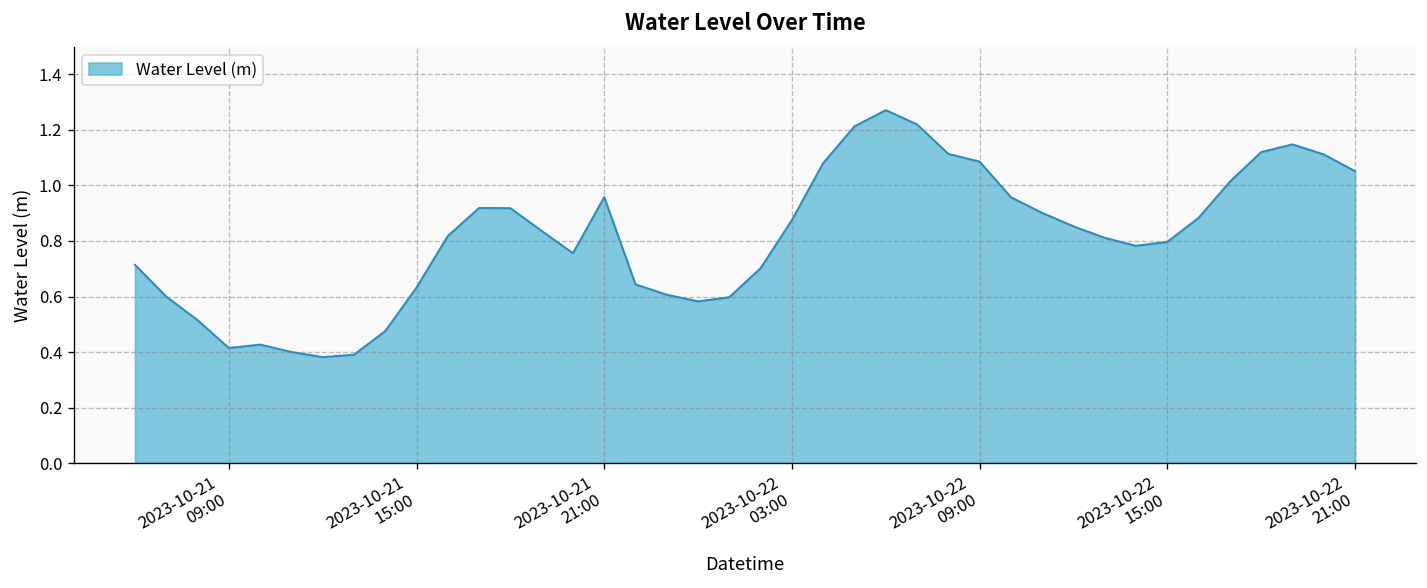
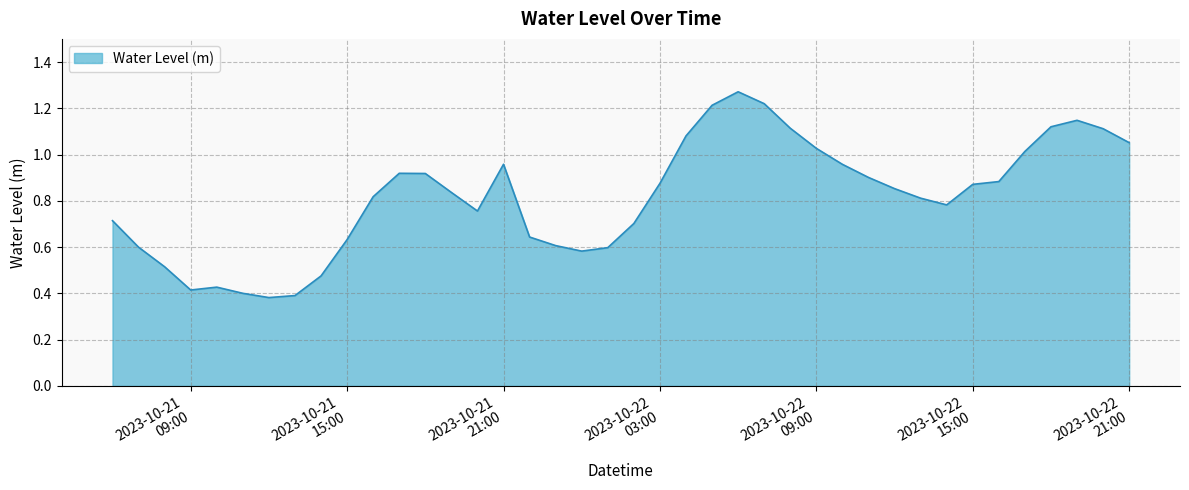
  {
    "2023-10-21 09:00": 0.41,
    "2023-10-21 15:00": 0.63,
    "2023-10-21 21:00": 0.96,
    "2023-10-22 03:00": 0.88,
-   "2023-10-22 09:00": 1.09,
-   "2023-10-22 15:00": 0.80,
+   "2023-10-22 09:00": 1.03,
+   "2023-10-22 15:00": 0.87,
    "2023-10-22 21:00": 1.05
  }
